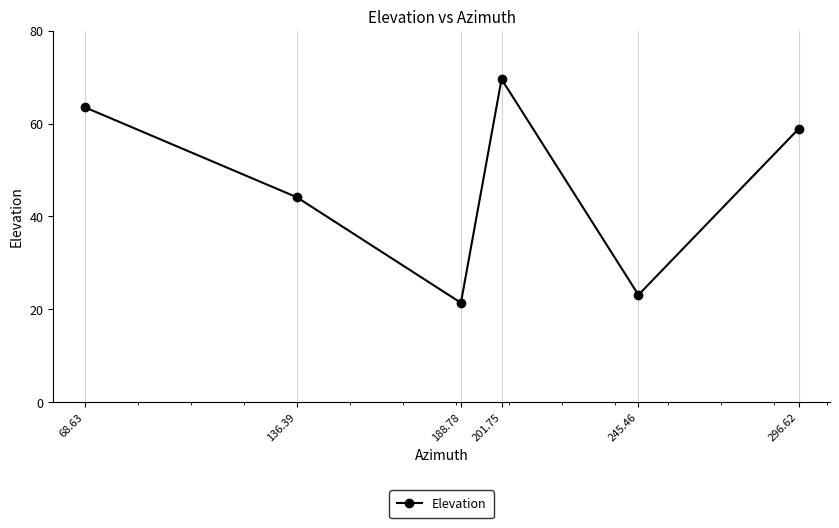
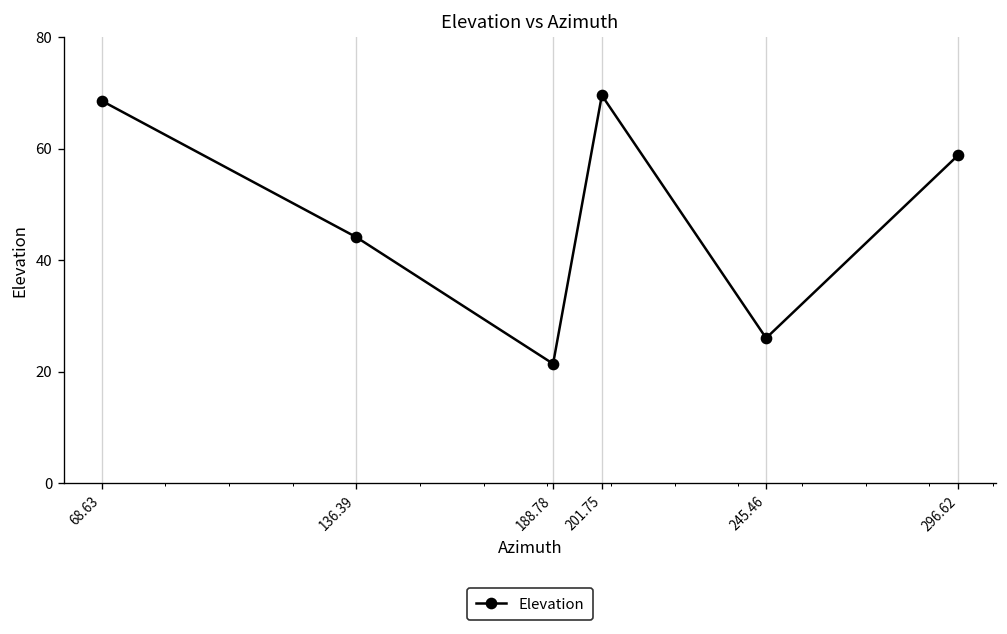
  {
-   "68.63": 64,
+   "68.63": 69,
    "136.39": 44,
    "188.78": 21,
    "201.75": 70,
-   "245.46": 23,
+   "245.46": 26,
    "296.62": 59
  }
